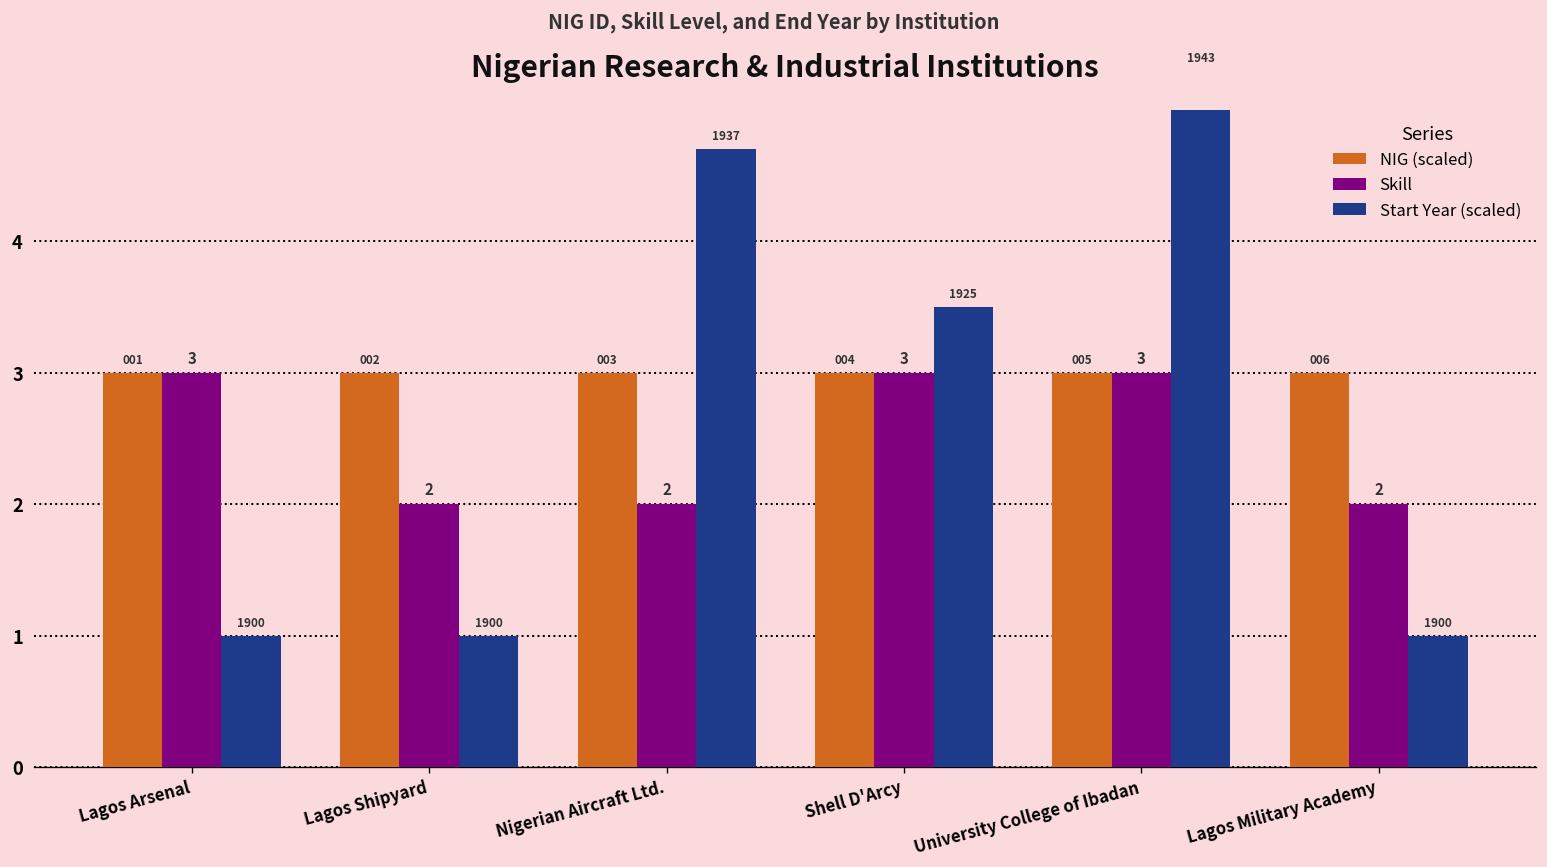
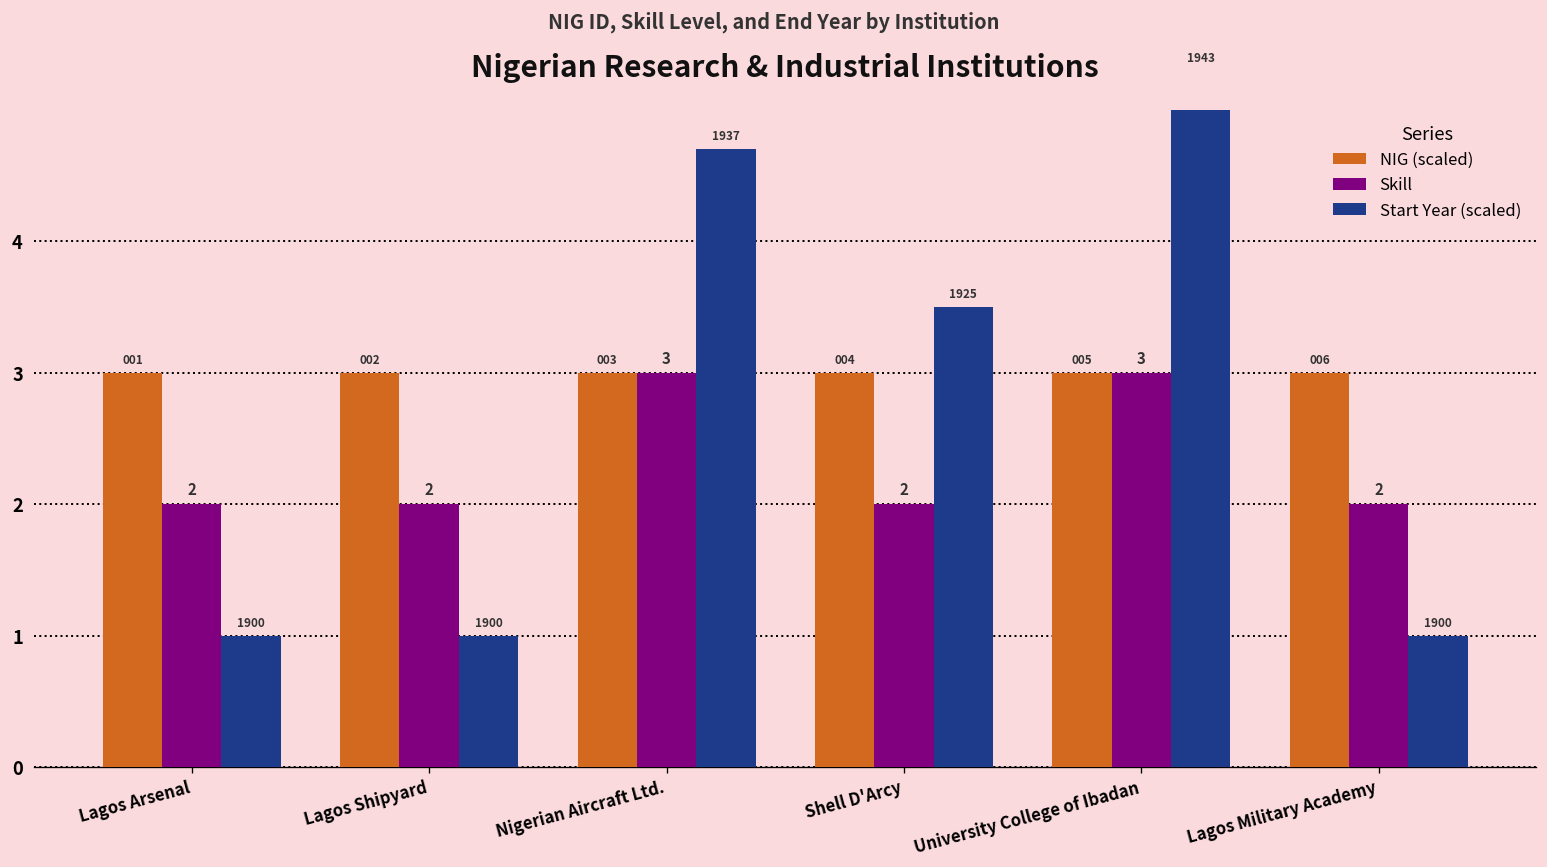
  {
    "NIG (scaled)": {
      "Nigerian Aircraft Ltd.": "003"
    },
    "Skill": {
-     "Lagos Arsenal": "3",
+     "Lagos Arsenal": "2",
      "Lagos Shipyard": "2",
-     "Nigerian Aircraft Ltd.": "2",
-     "Shell D'Arcy": "3",
+     "Nigerian Aircraft Ltd.": "3",
+     "Shell D'Arcy": "2",
      "University College of Ibadan": "3",
      "Lagos Military Academy": "2"
    }
  }
